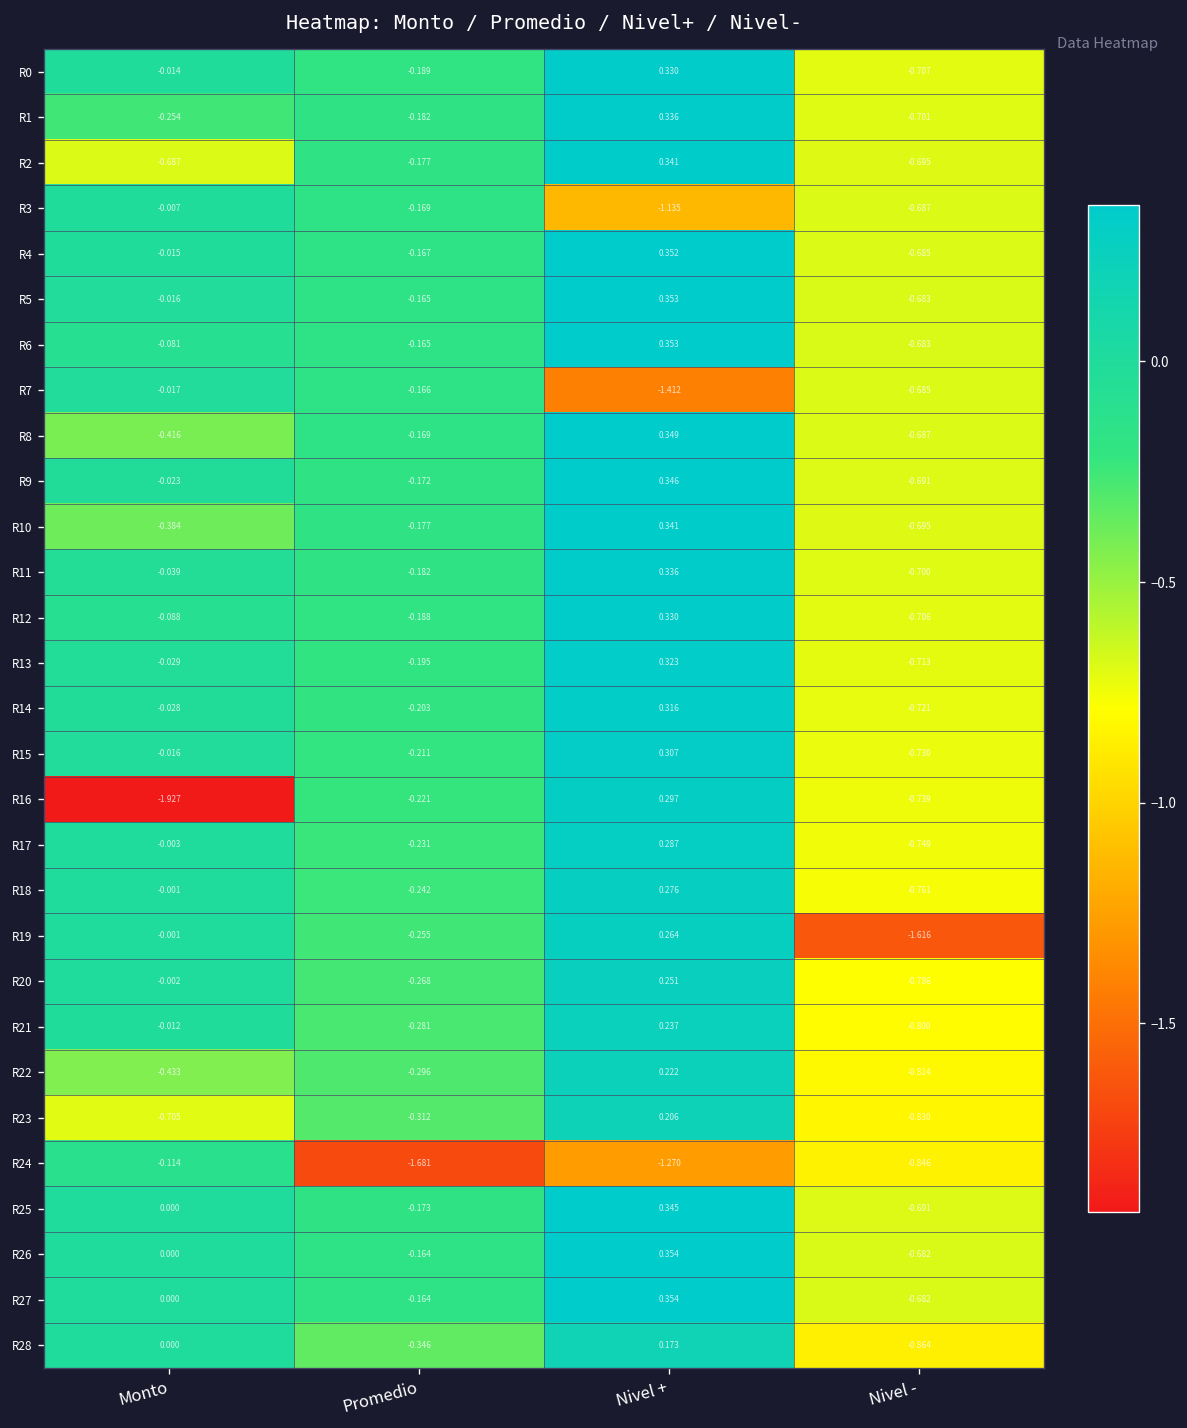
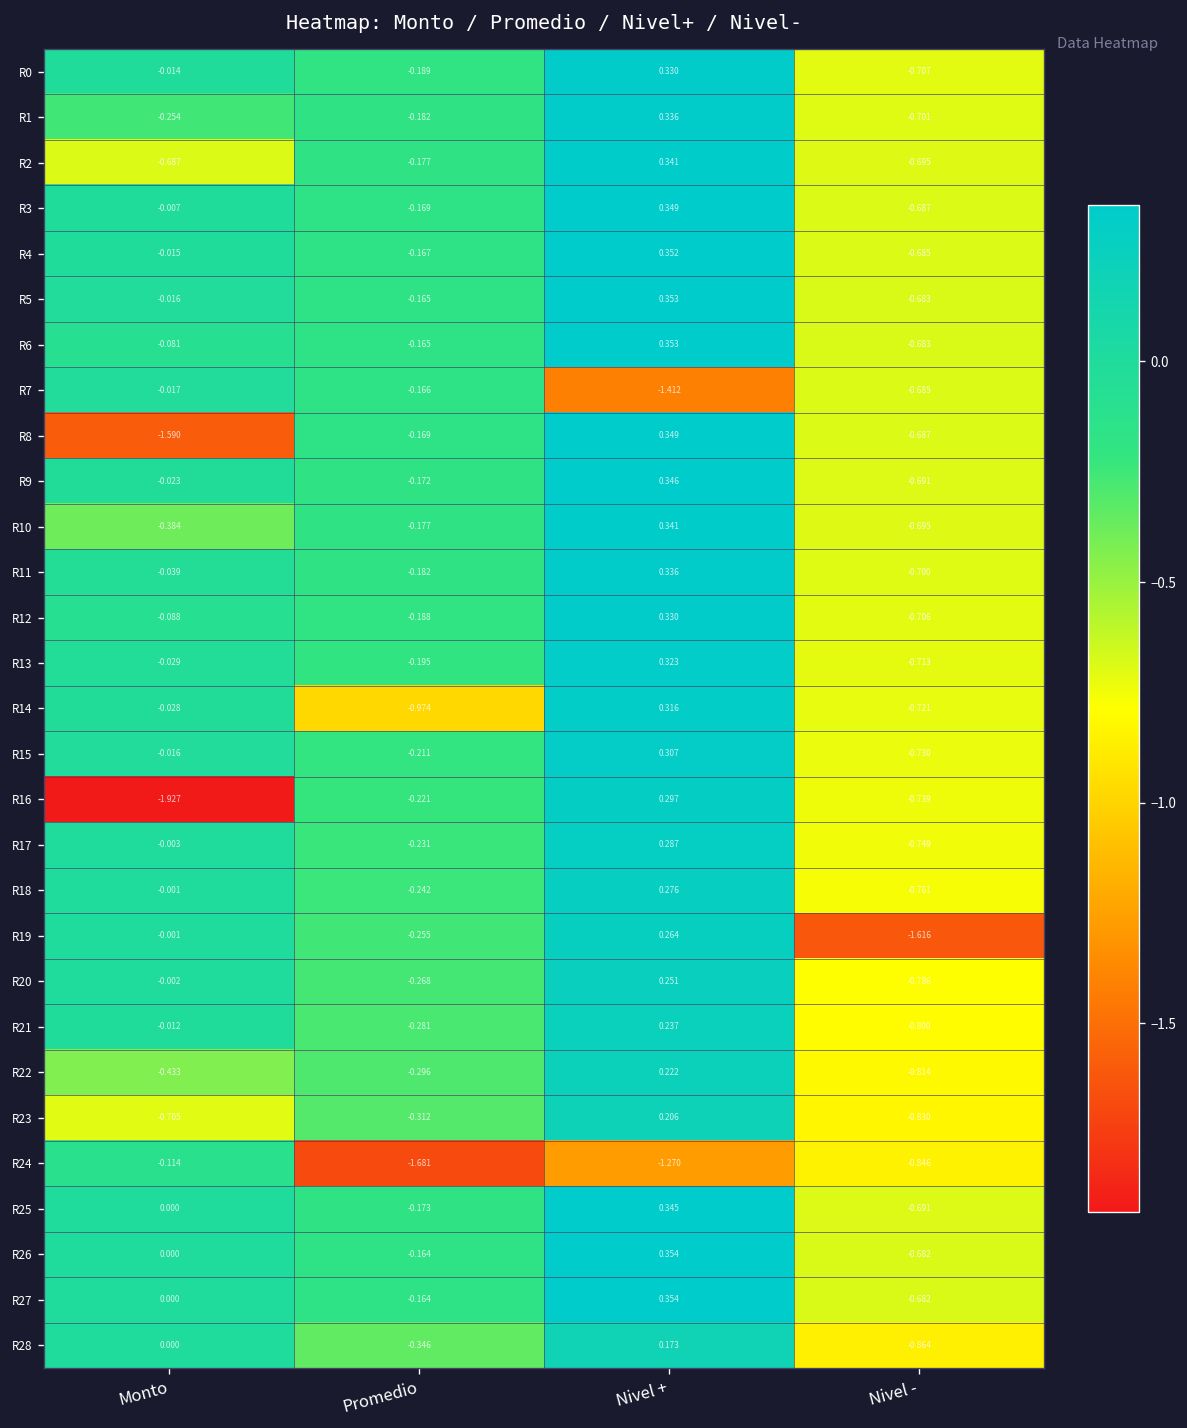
  {
    "R0": {
      "Monto": -0.014,
      "Promedio": -0.189,
      "Nivel +": 0.330,
      "Nivel -": -0.707
    },
    "R1": {
      "Monto": -0.254,
      "Promedio": -0.182,
      "Nivel +": 0.336,
      "Nivel -": -0.701
    },
    "R2": {
      "Monto": -0.687,
      "Promedio": -0.177,
      "Nivel +": 0.341,
      "Nivel -": -0.695
    },
    "R3": {
      "Monto": -0.007,
      "Promedio": -0.169,
-     "Nivel +": -1.135,
+     "Nivel +": 0.349,
      "Nivel -": -0.687
    },
    "R4": {
      "Monto": -0.015,
      "Promedio": -0.167,
      "Nivel +": 0.352,
      "Nivel -": -0.685
    },
    "R5": {
      "Monto": -0.016,
      "Promedio": -0.165,
      "Nivel +": 0.353,
      "Nivel -": -0.683
    },
    "R6": {
      "Monto": -0.081,
      "Promedio": -0.165,
      "Nivel +": 0.353,
      "Nivel -": -0.683
    },
    "R7": {
      "Monto": -0.017,
      "Promedio": -0.166,
      "Nivel +": -1.412,
      "Nivel -": -0.685
    },
    "R8": {
-     "Monto": -0.416,
+     "Monto": -1.590,
      "Promedio": -0.169,
      "Nivel +": 0.349,
      "Nivel -": -0.687
    },
    "R9": {
      "Monto": -0.023,
      "Promedio": -0.172,
      "Nivel +": 0.346,
      "Nivel -": -0.691
    },
    "R10": {
      "Monto": -0.384,
      "Promedio": -0.177,
      "Nivel +": 0.341,
      "Nivel -": -0.695
    },
    "R11": {
      "Monto": -0.039,
      "Promedio": -0.182,
      "Nivel +": 0.336,
      "Nivel -": -0.700
    },
    "R12": {
      "Monto": -0.088,
      "Promedio": -0.188,
      "Nivel +": 0.330,
      "Nivel -": -0.706
    },
    "R13": {
      "Monto": -0.029,
      "Promedio": -0.195,
      "Nivel +": 0.323,
      "Nivel -": -0.713
    },
    "R14": {
      "Monto": -0.028,
-     "Promedio": -0.203,
+     "Promedio": -0.974,
      "Nivel +": 0.316,
      "Nivel -": -0.721
    },
    "R15": {
      "Monto": -0.016,
      "Promedio": -0.211,
      "Nivel +": 0.307,
      "Nivel -": -0.730
    },
    "R16": {
      "Monto": -1.927,
      "Promedio": -0.221,
      "Nivel +": 0.297,
      "Nivel -": -0.739
    },
    "R17": {
      "Monto": -0.003,
      "Promedio": -0.231,
      "Nivel +": 0.287,
      "Nivel -": -0.749
    },
    "R18": {
      "Monto": -0.001,
      "Promedio": -0.242,
      "Nivel +": 0.276,
      "Nivel -": -0.761
    },
    "R19": {
      "Monto": -0.001,
      "Promedio": -0.255,
      "Nivel +": 0.264,
      "Nivel -": -1.616
    },
    "R20": {
      "Monto": -0.002,
      "Promedio": -0.268,
      "Nivel +": 0.251,
      "Nivel -": -0.786
    },
    "R21": {
      "Monto": -0.012,
      "Promedio": -0.281,
      "Nivel +": 0.237,
      "Nivel -": -0.800
    },
    "R22": {
      "Monto": -0.433,
      "Promedio": -0.296,
      "Nivel +": 0.222,
      "Nivel -": -0.814
    },
    "R23": {
      "Monto": -0.705,
      "Promedio": -0.312,
      "Nivel +": 0.206,
      "Nivel -": -0.830
    },
    "R24": {
      "Monto": -0.114,
      "Promedio": -1.681,
      "Nivel +": -1.270,
      "Nivel -": -0.846
    },
    "R25": {
      "Monto": 0.000,
      "Promedio": -0.173,
      "Nivel +": 0.345,
      "Nivel -": -0.691
    },
    "R26": {
      "Monto": 0.000,
      "Promedio": -0.164,
      "Nivel +": 0.354,
      "Nivel -": -0.682
    },
    "R27": {
      "Monto": 0.000,
      "Promedio": -0.164,
      "Nivel +": 0.354,
      "Nivel -": -0.682
    },
    "R28": {
      "Monto": 0.000,
      "Promedio": -0.346,
      "Nivel +": 0.173,
      "Nivel -": -0.864
    }
  }
